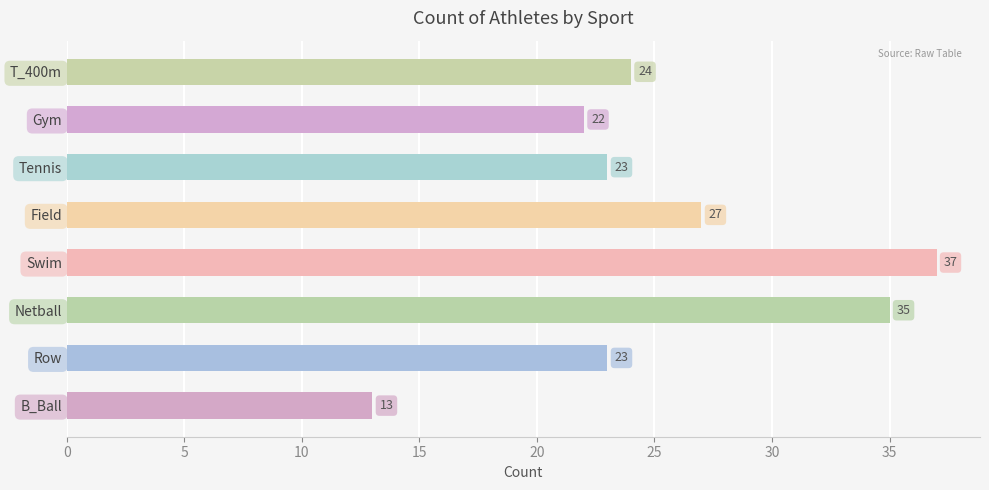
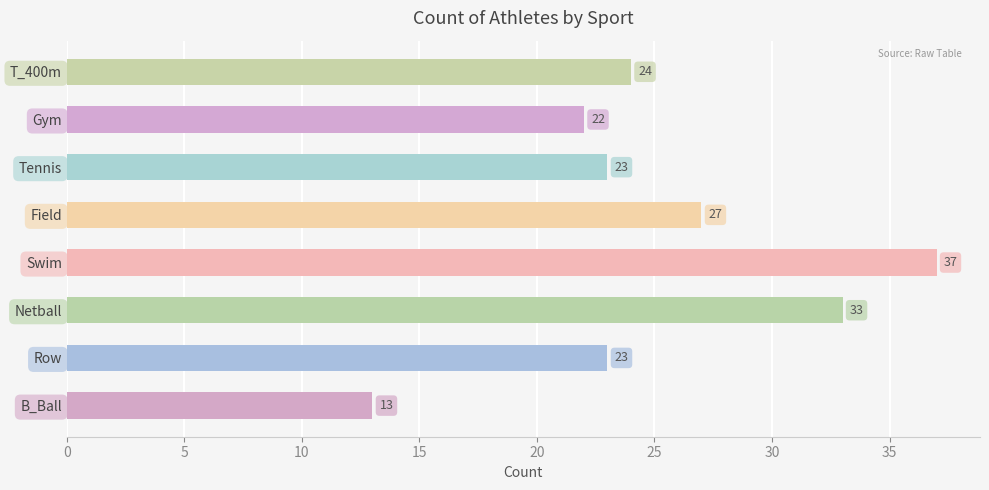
  {
-   "Netball": 35
+   "Netball": 33
  }
